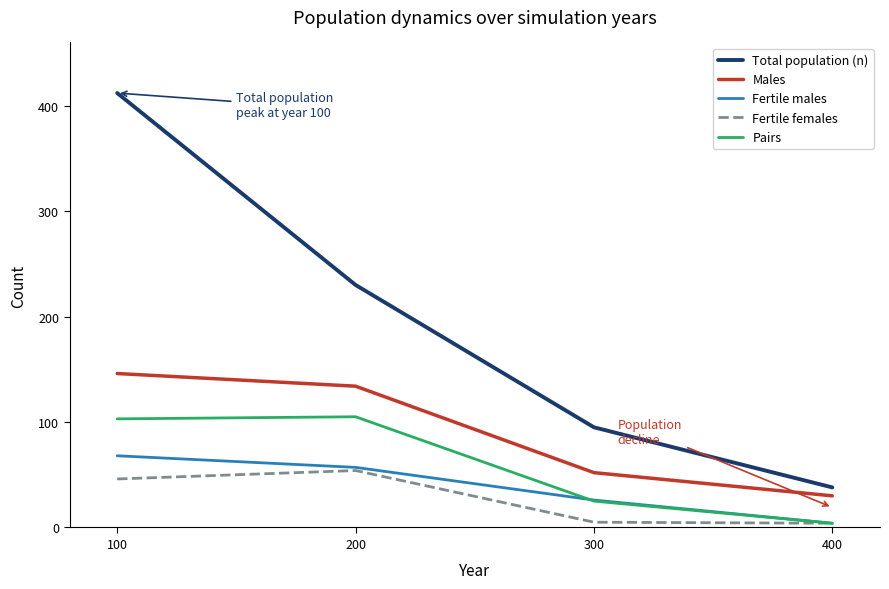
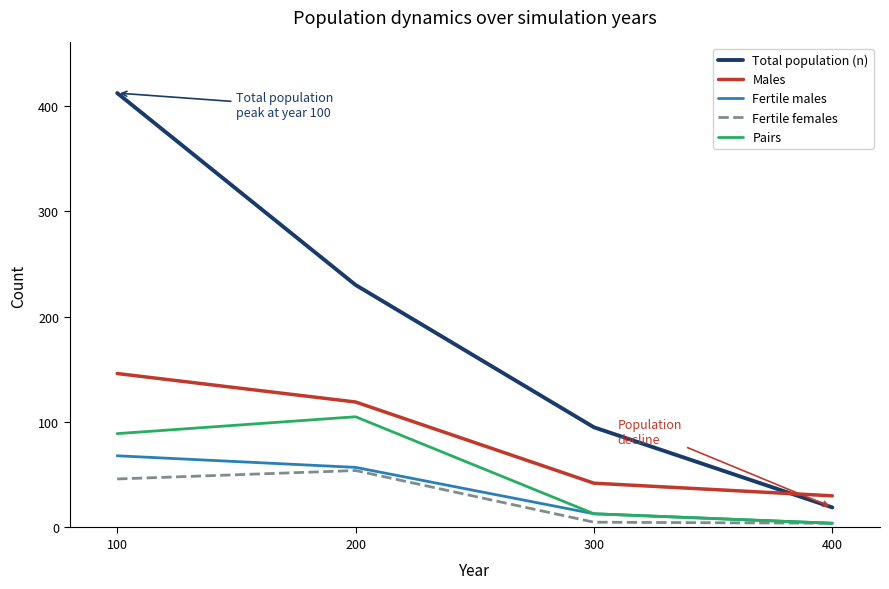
  {
    "Total population (n)": {
      "200": 230,
      "300": 95,
-     "400": 38
+     "400": 19
    },
    "Males": {
      "100": 146,
-     "200": 134,
-     "300": 52,
+     "200": 119,
+     "300": 42,
      "400": 30
    },
    "Fertile males": {
      "100": 68,
      "200": 57,
-     "300": 26
+     "300": 13
    },
    "Fertile females": {
      "100": 46,
      "200": 54,
      "300": 5
    },
    "Pairs": {
-     "100": 103,
+     "100": 89,
      "200": 105,
-     "300": 25
+     "300": 13
    }
  }
